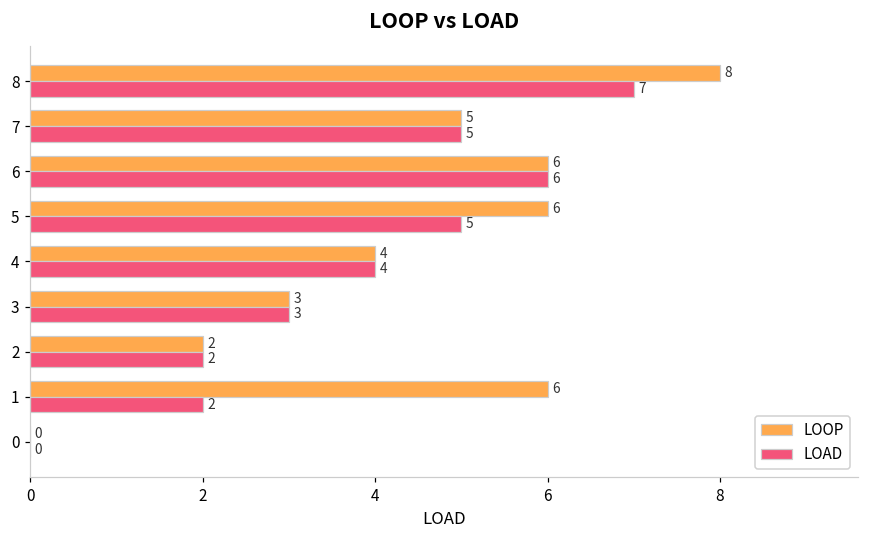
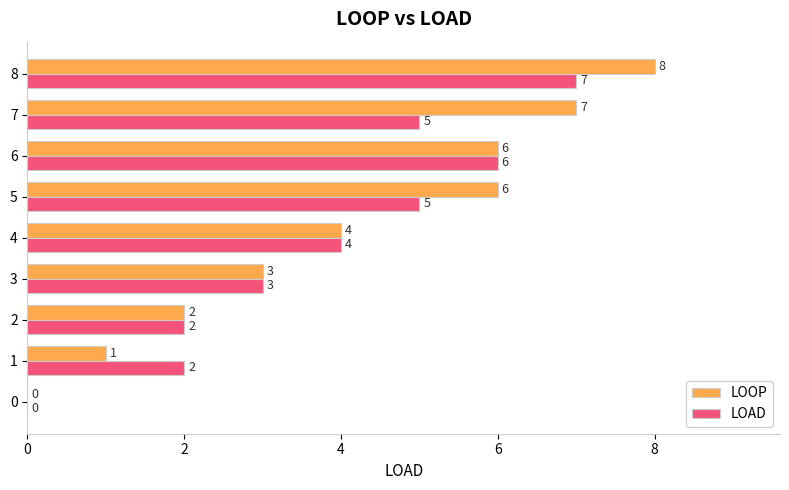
  {
    "LOOP": {
      "8": 8,
-     "7": 5,
+     "7": 7,
      "6": 6,
      "5": 6,
      "4": 4,
      "3": 3,
      "2": 2,
-     "1": 6,
+     "1": 1,
      "0": 0
    },
    "LOAD": {
      "8": 7,
      "7": 5,
      "6": 6,
      "5": 5,
      "4": 4,
      "3": 3,
      "2": 2,
      "1": 2,
      "0": 0
    }
  }
